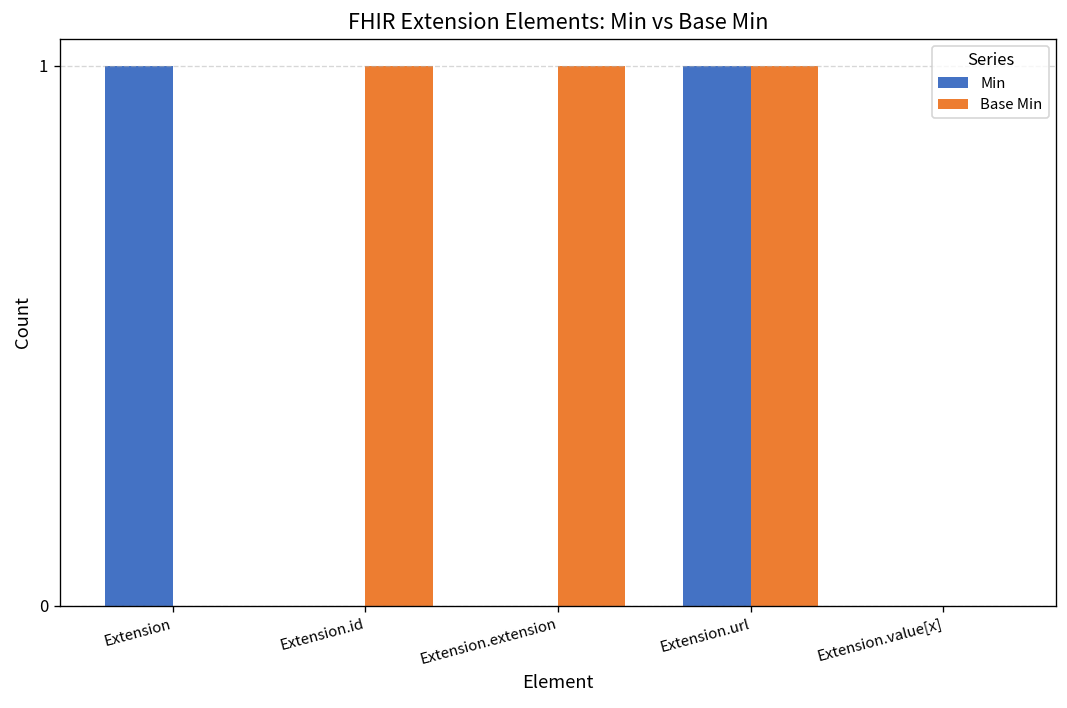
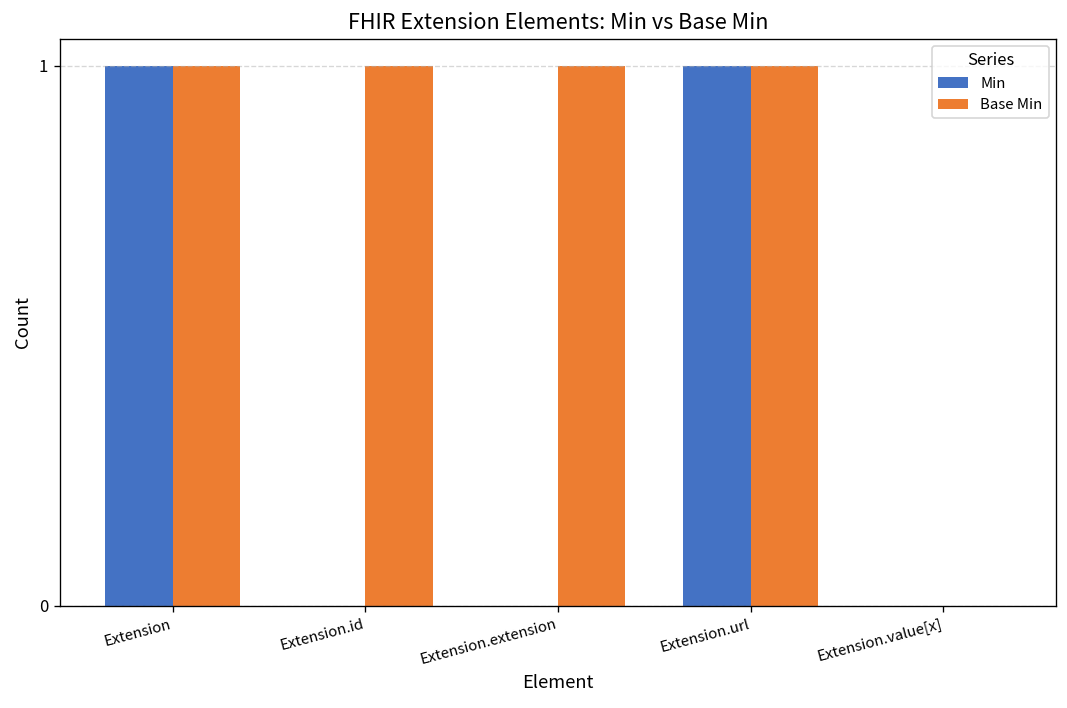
  {
    "Min": {
      "Extension": 1,
      "Extension.id": 0,
      "Extension.extension": 0,
      "Extension.url": 1,
      "Extension.value[x]": 0
    },
    "Base Min": {
-     "Extension": 0,
+     "Extension": 1,
      "Extension.id": 1,
      "Extension.extension": 1,
      "Extension.url": 1,
      "Extension.value[x]": 0
    }
  }
